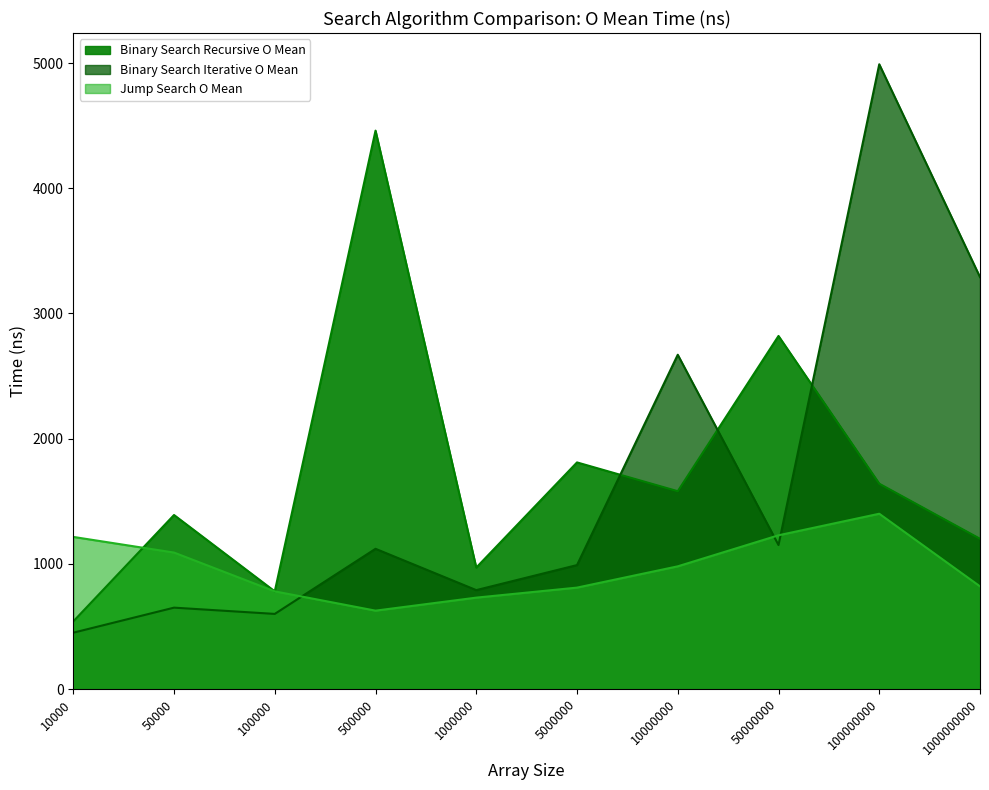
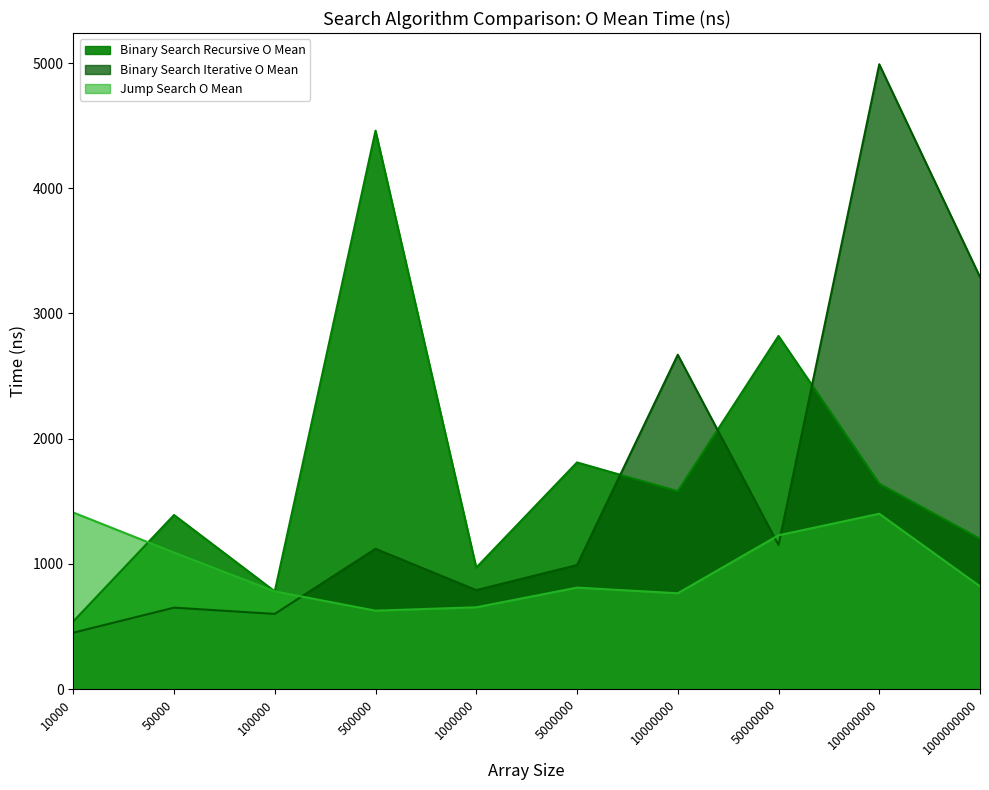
  {
    "Jump Search O Mean": {
-     "10000": 1220,
+     "10000": 1410,
      "50000": 1090,
      "500000": 630,
-     "1000000": 730,
+     "1000000": 650,
      "5000000": 810,
-     "10000000": 980,
+     "10000000": 770,
      "50000000": 1230,
      "100000000": 1400,
      "1000000000": 820
    }
  }
